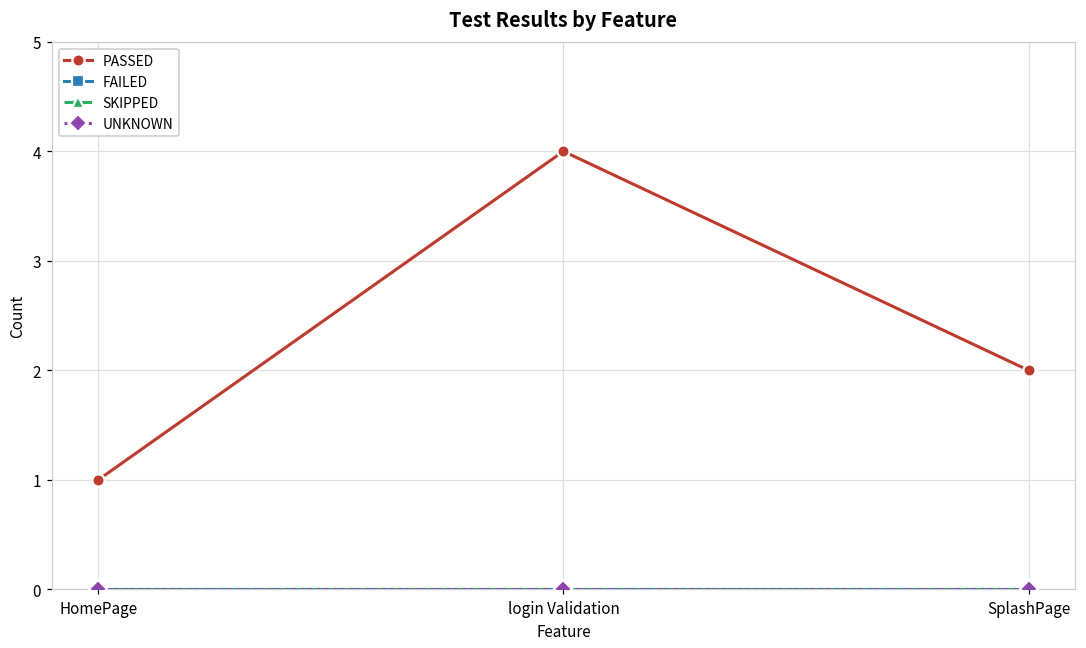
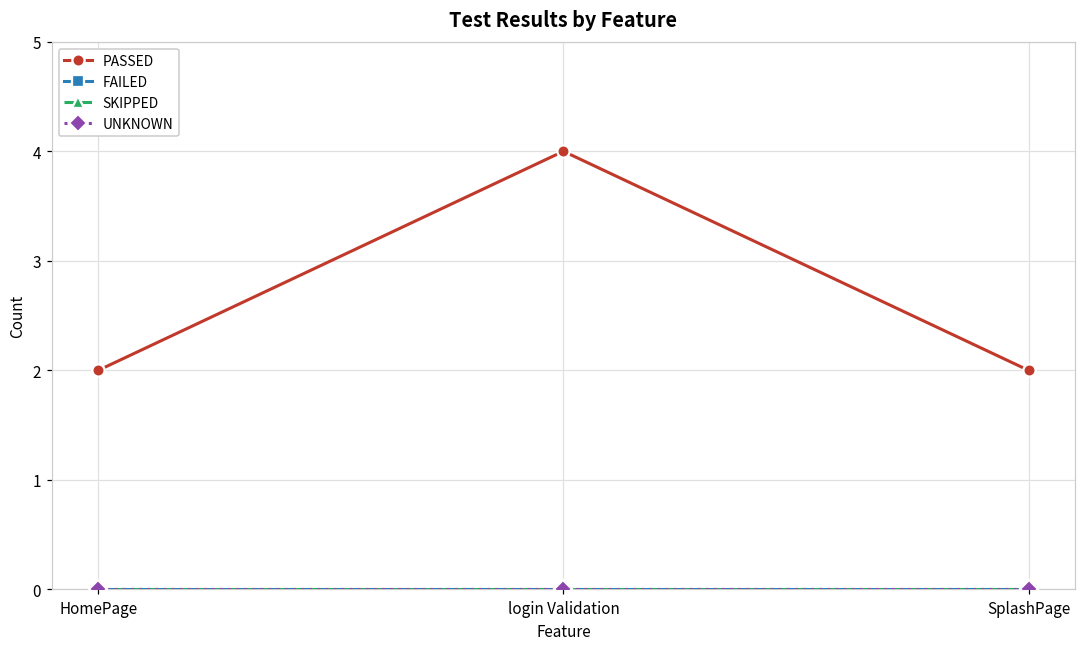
  {
    "PASSED": {
-     "HomePage": 1,
+     "HomePage": 2,
      "login Validation": 4,
      "SplashPage": 2
    },
    "UNKNOWN": {
      "HomePage": 0,
      "login Validation": 0,
      "SplashPage": 0
    }
  }
